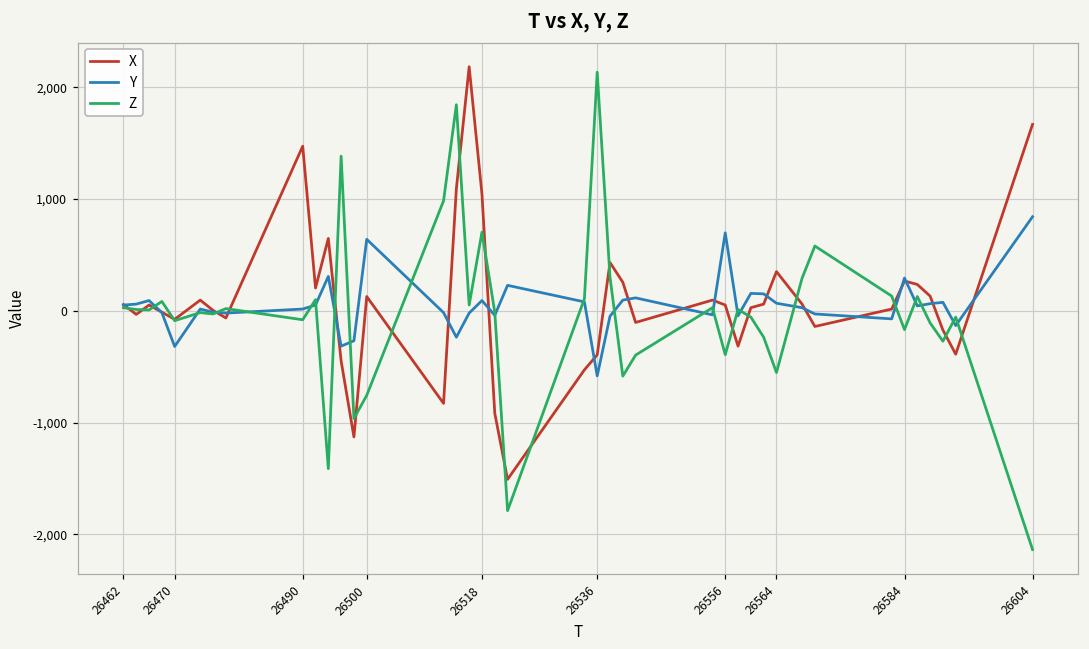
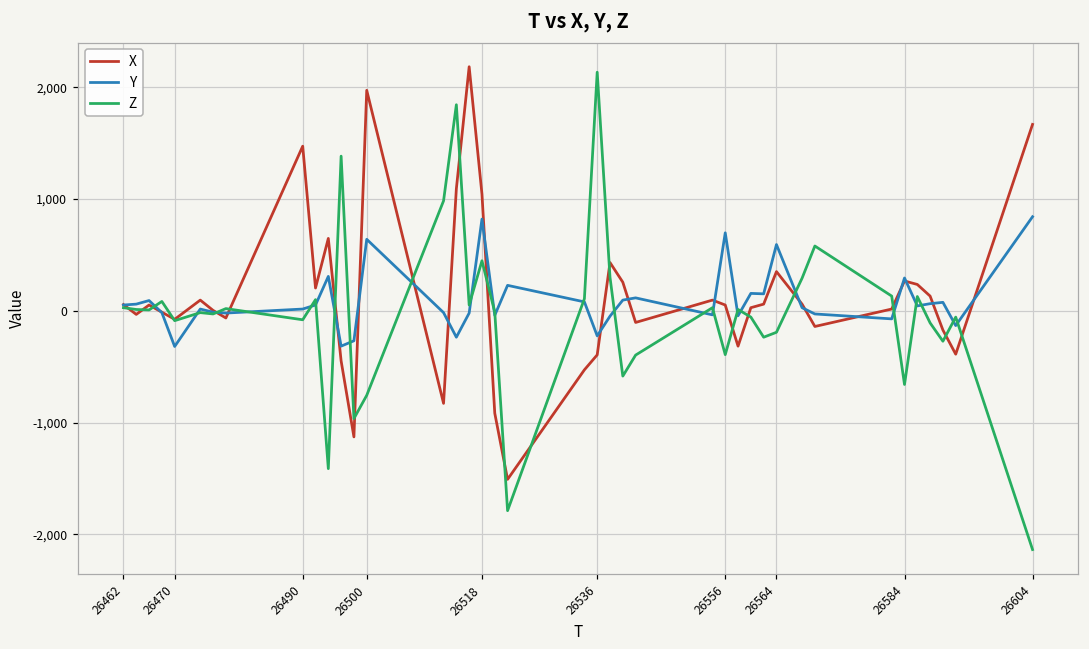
  {
    "X": {
      "26490": "1,470",
-     "26500": "130",
+     "26500": "1,970",
      "26518": "1,040",
      "26536": "-390",
      "26556": "50",
      "26564": "350",
      "26584": "270",
      "26604": "1,670"
    },
    "Y": {
      "26470": "-320",
      "26490": "20",
      "26500": "640",
-     "26518": "90",
-     "26536": "-580",
+     "26518": "820",
+     "26536": "-220",
      "26556": "700",
-     "26564": "70",
+     "26564": "590",
      "26584": "290",
      "26604": "840"
    },
    "Z": {
      "26490": "-80",
      "26500": "-760",
-     "26518": "700",
+     "26518": "450",
      "26536": "2,140",
      "26556": "-390",
-     "26564": "-550",
-     "26584": "-170",
+     "26564": "-190",
+     "26584": "-660",
      "26604": "-2,140"
    }
  }
